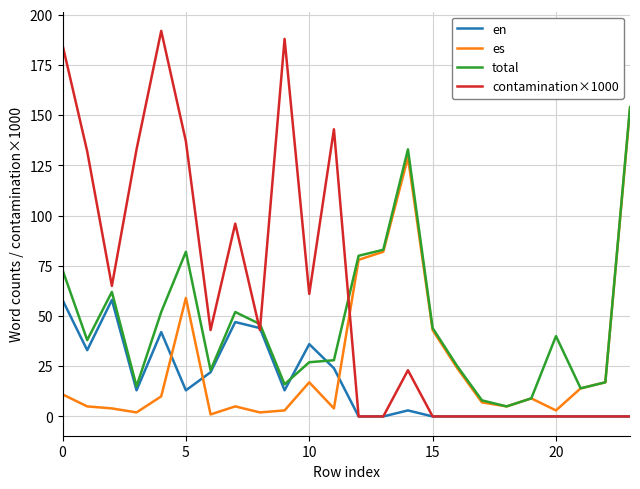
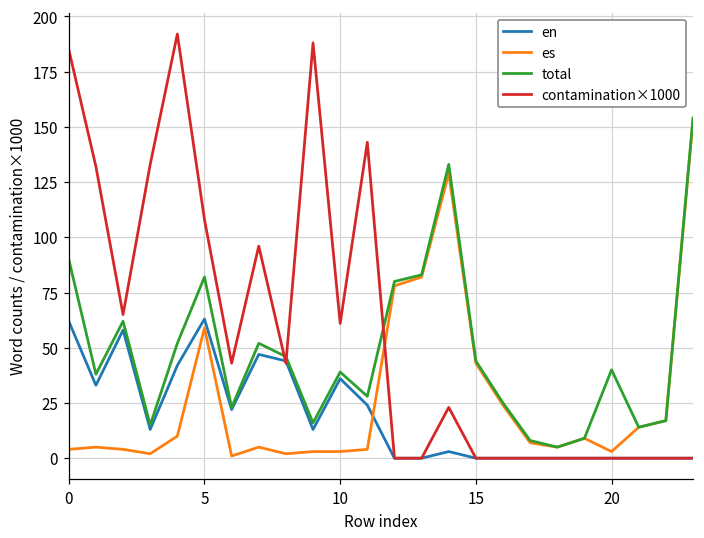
  {
    "en": {
-     "0": 58,
-     "5": 13,
+     "0": 62,
+     "5": 63,
      "10": 36
    },
    "es": {
-     "0": 11,
+     "0": 4,
      "5": 59,
-     "10": 17,
+     "10": 3,
      "20": 3
    },
    "total": {
-     "0": 73,
+     "0": 90,
      "5": 82,
-     "10": 27,
+     "10": 39,
      "20": 40
    },
    "contamination×1000": {
      "0": 185,
-     "5": 137,
+     "5": 108,
      "10": 61
    }
  }
